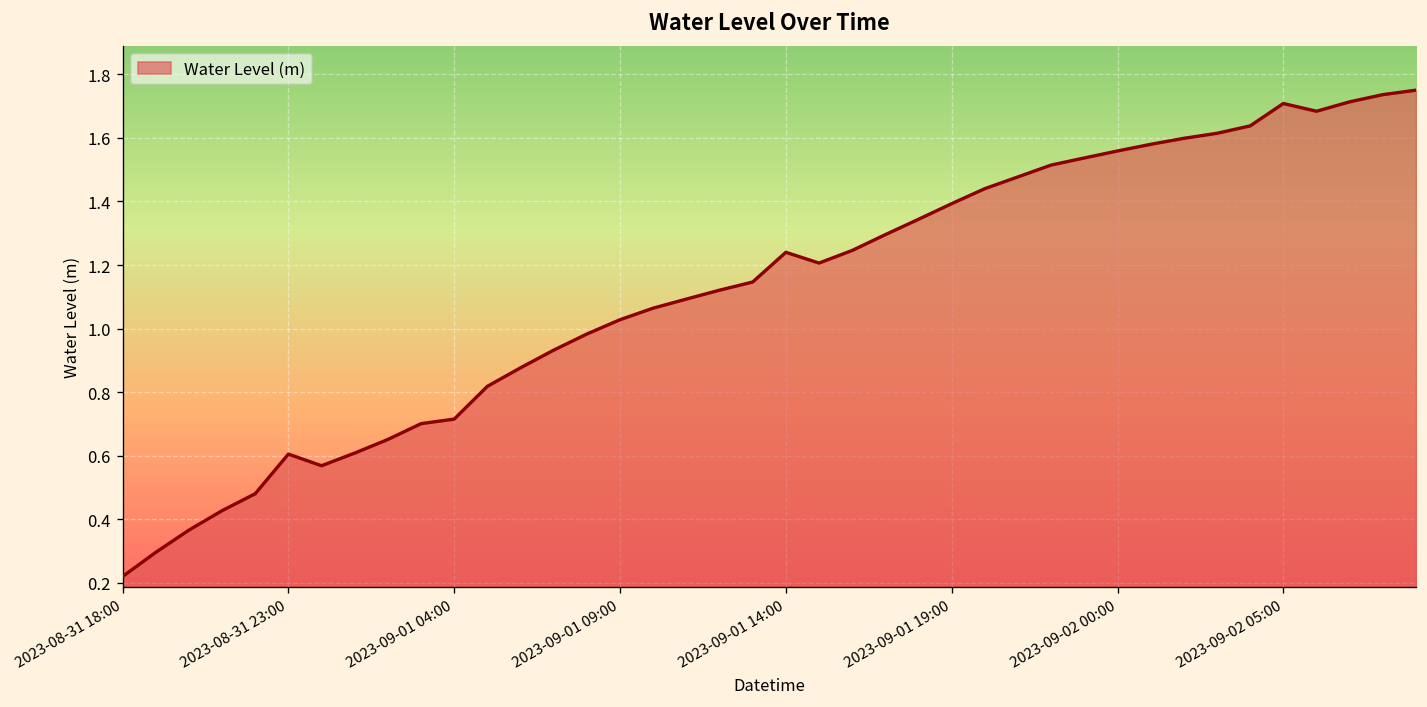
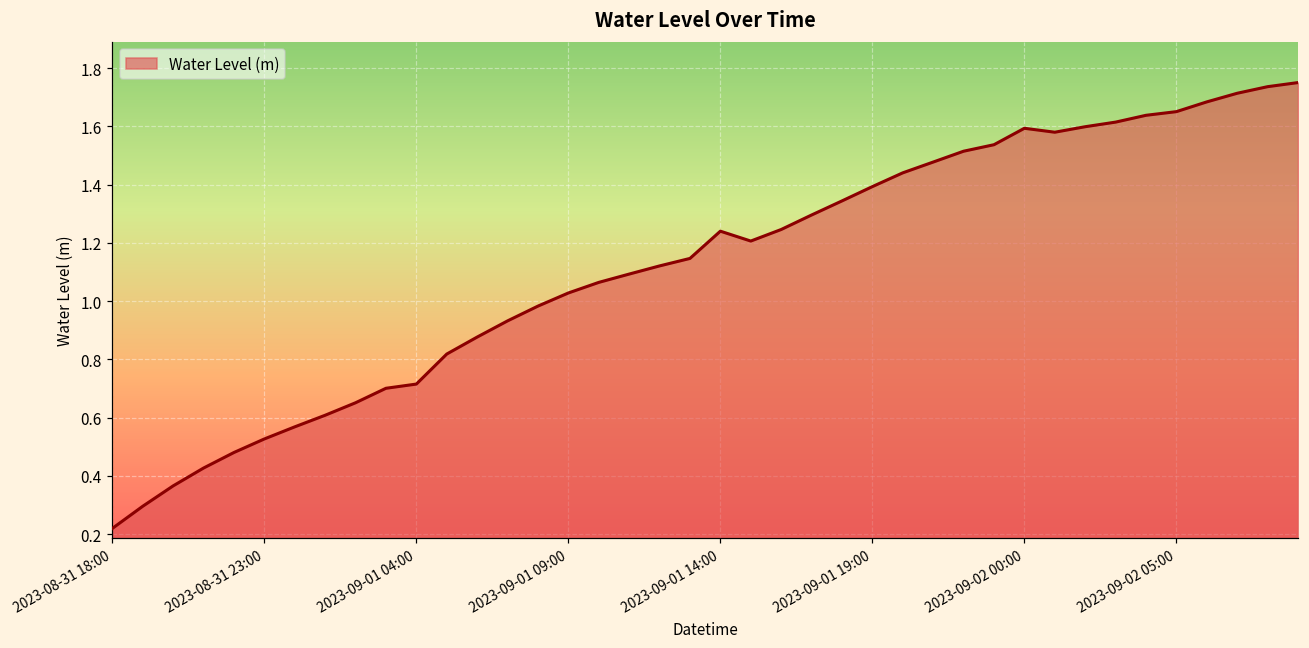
  {
    "2023-08-31 18:00": 0.22,
-   "2023-08-31 23:00": 0.61,
+   "2023-08-31 23:00": 0.53,
    "2023-09-01 04:00": 0.72,
    "2023-09-01 09:00": 1.03,
    "2023-09-01 14:00": 1.24,
    "2023-09-01 19:00": 1.39,
-   "2023-09-02 00:00": 1.56,
-   "2023-09-02 05:00": 1.71
+   "2023-09-02 00:00": 1.59,
+   "2023-09-02 05:00": 1.65
  }
